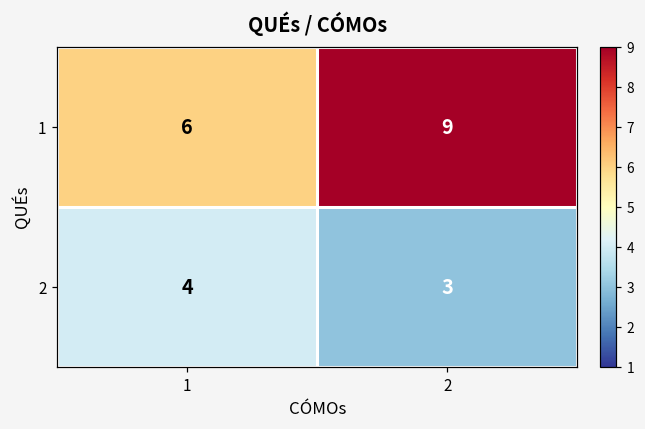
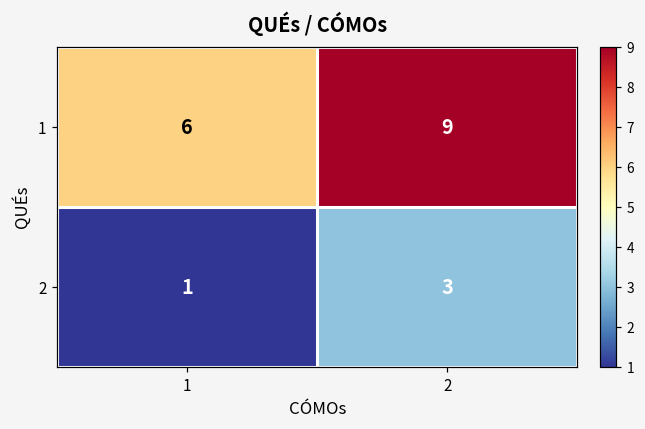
  {
    "1": {
      "1": 6,
      "2": 9
    },
    "2": {
-     "1": 4,
+     "1": 1,
      "2": 3
    }
  }
